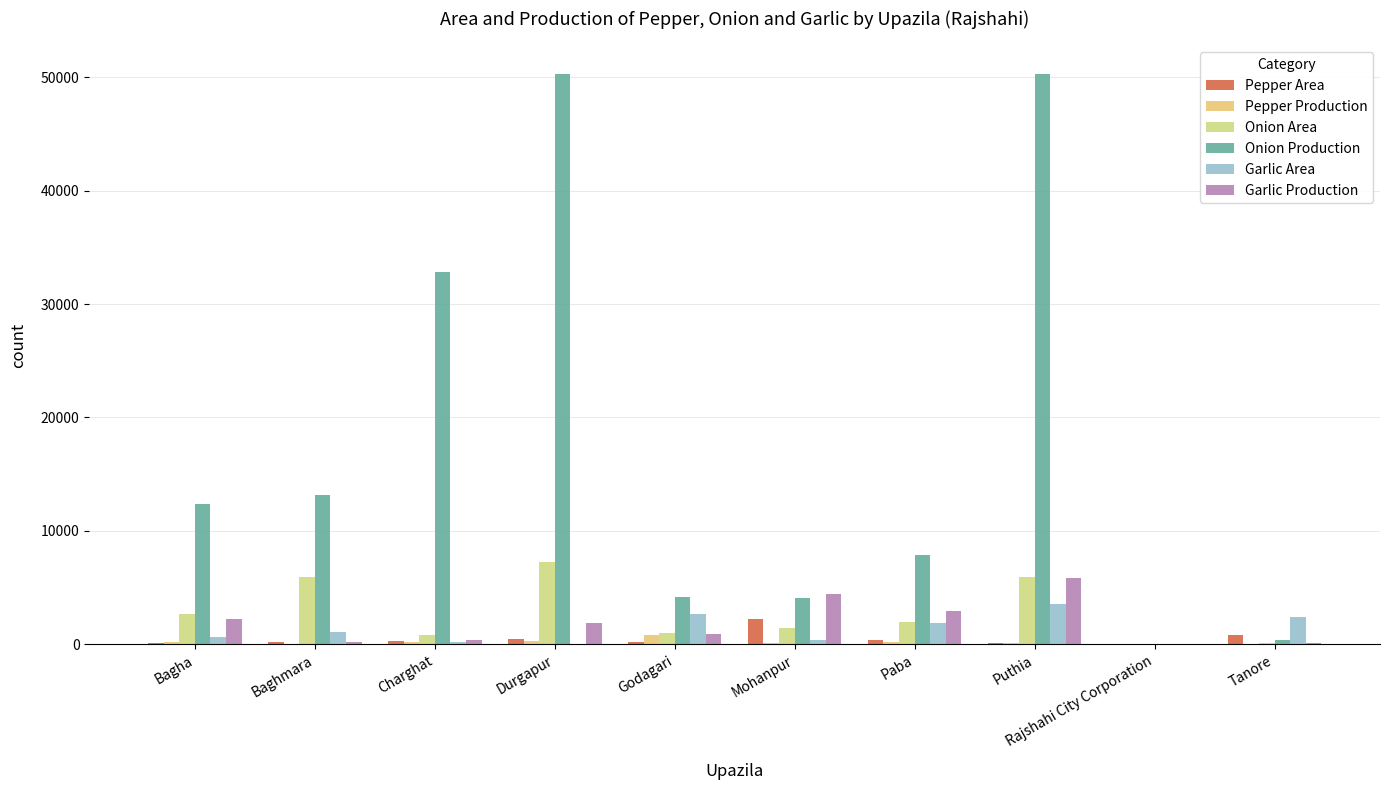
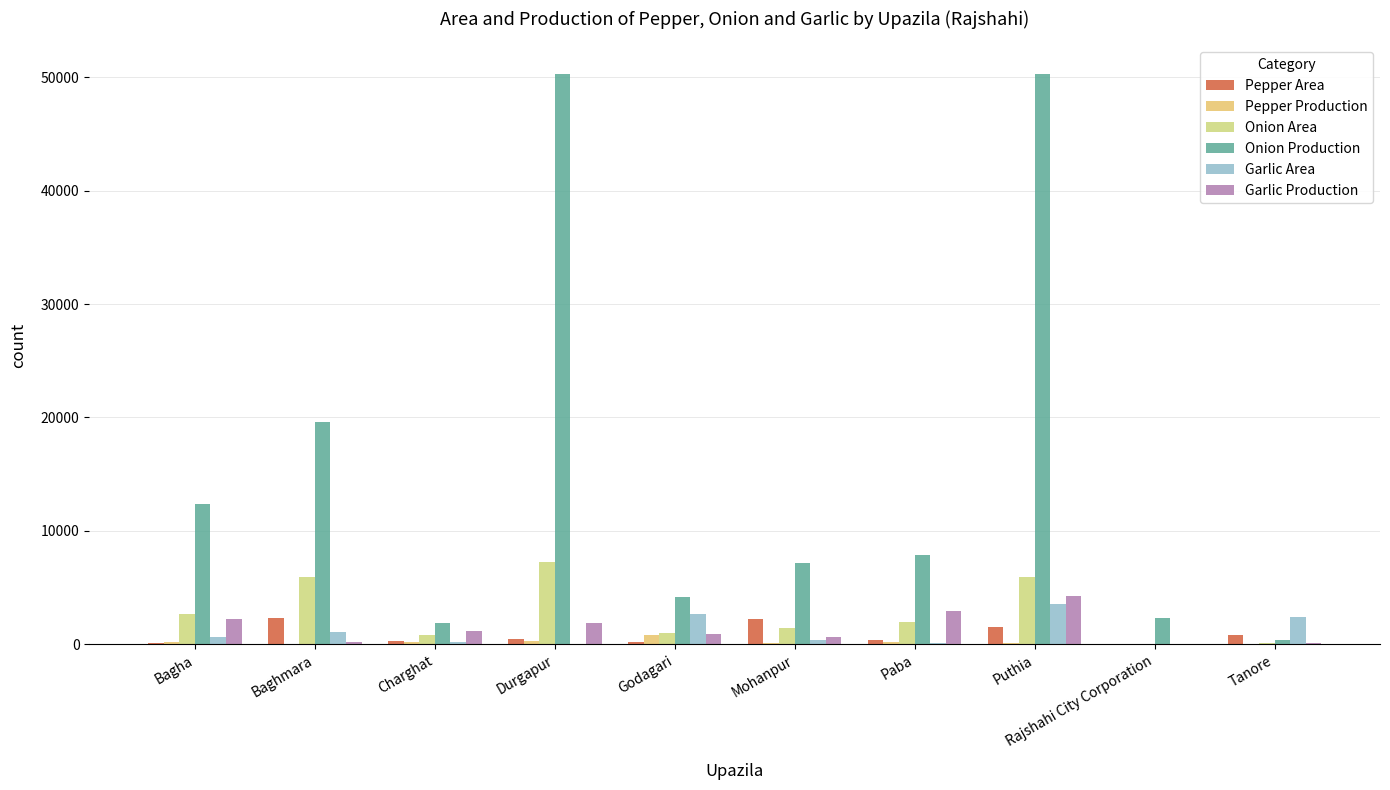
  {
    "Pepper Area": {
-     "Baghmara": 200,
+     "Baghmara": 2300,
      "Charghat": 300,
      "Durgapur": 500,
      "Mohanpur": 2200,
      "Paba": 400,
-     "Puthia": 100,
+     "Puthia": 1500,
      "Tanore": 800
    },
    "Onion Production": {
      "Bagha": 12400,
-     "Baghmara": 13200,
-     "Charghat": 32900,
+     "Baghmara": 19600,
+     "Charghat": 1900,
      "Durgapur": 50300,
      "Godagari": 4100,
-     "Mohanpur": 4100,
+     "Mohanpur": 7200,
      "Paba": 7900,
      "Puthia": 50300,
-     "Rajshahi City Corporation": 100,
+     "Rajshahi City Corporation": 2300,
      "Tanore": 400
    },
    "Garlic Area": {
      "Bagha": 700,
      "Baghmara": 1100,
      "Charghat": 200,
      "Godagari": 2700,
      "Mohanpur": 400,
-     "Paba": 1900,
+     "Paba": 100,
      "Puthia": 3600,
      "Rajshahi City Corporation": 0,
      "Tanore": 2400
    },
    "Garlic Production": {
      "Bagha": 2200,
      "Baghmara": 200,
-     "Charghat": 400,
+     "Charghat": 1200,
      "Durgapur": 1900,
      "Godagari": 900,
-     "Mohanpur": 4400,
+     "Mohanpur": 600,
      "Paba": 3000,
-     "Puthia": 5800,
+     "Puthia": 4300,
      "Rajshahi City Corporation": 0
    }
  }
